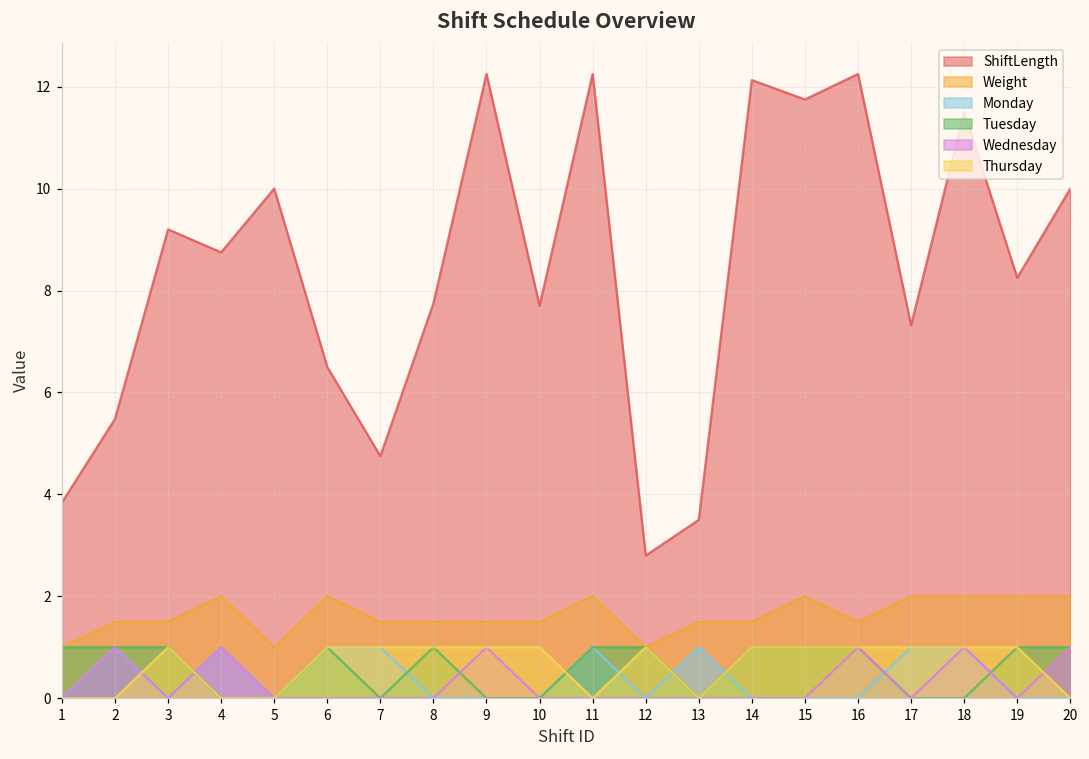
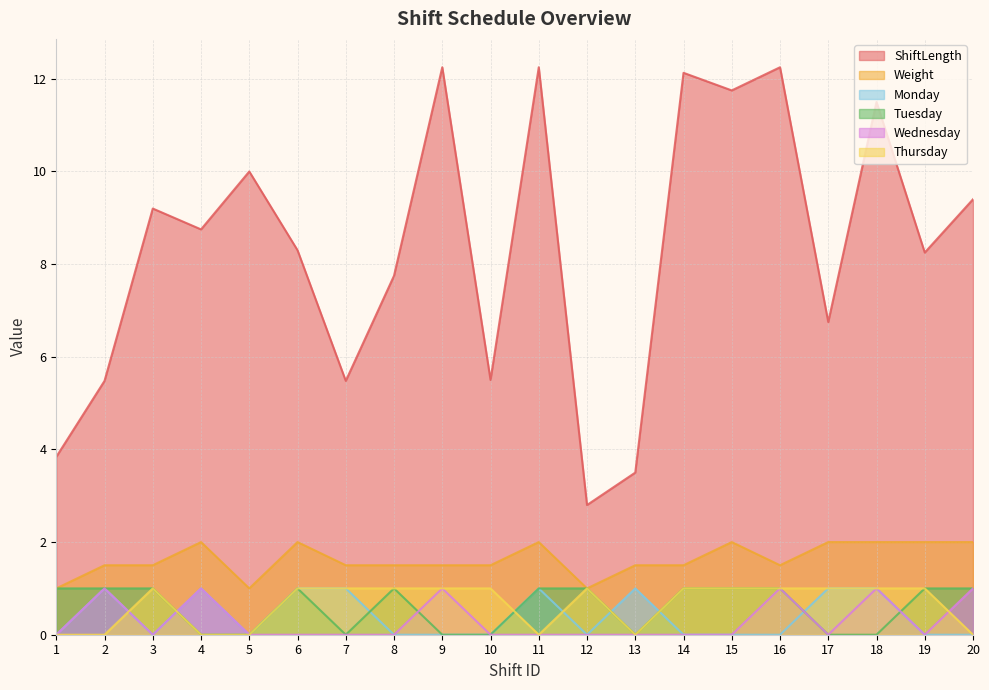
  {
    "ShiftLength": {
      "1": 3.8,
      "2": 5.5,
      "3": 9.2,
      "4": 8.8,
      "5": 10.0,
-     "6": 6.5,
-     "7": 4.8,
+     "6": 8.3,
+     "7": 5.5,
      "8": 7.8,
      "9": 12.3,
-     "10": 7.7,
+     "10": 5.5,
      "11": 12.3,
      "12": 2.8,
      "13": 3.5,
      "14": 12.1,
      "15": 11.8,
      "16": 12.3,
-     "17": 7.3,
+     "17": 6.8,
      "19": 8.3,
-     "20": 10.0
+     "20": 9.4
    },
    "Monday": {
      "13": 1.0,
      "16": 0.0
    },
    "Tuesday": {
      "18": 0.0
    },
    "Wednesday": {
      "6": 0.0
    }
  }
